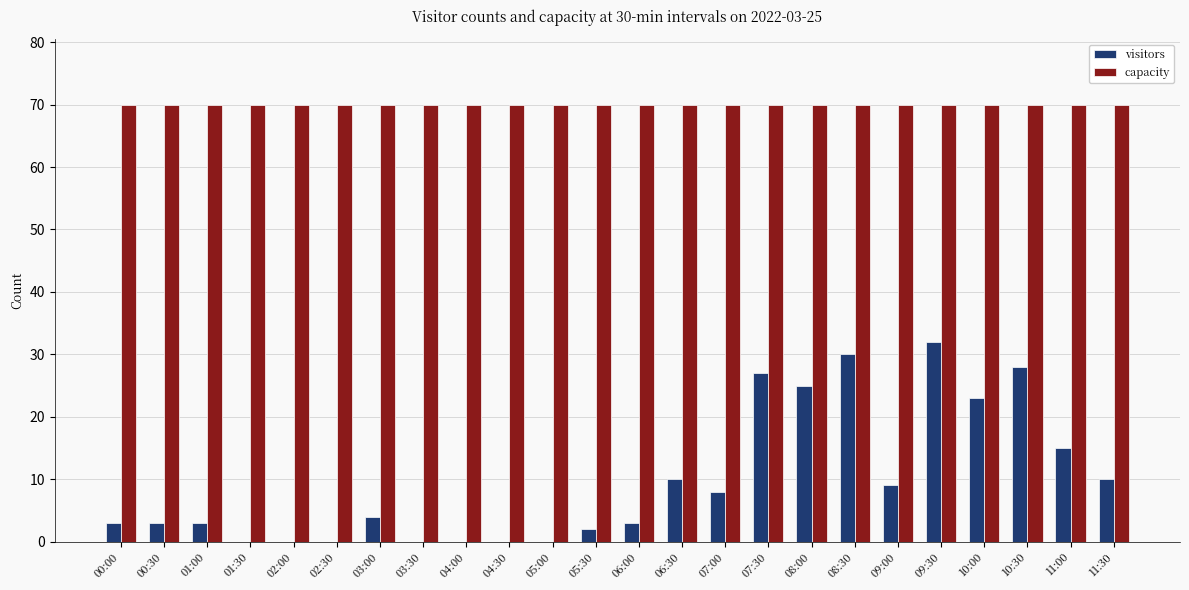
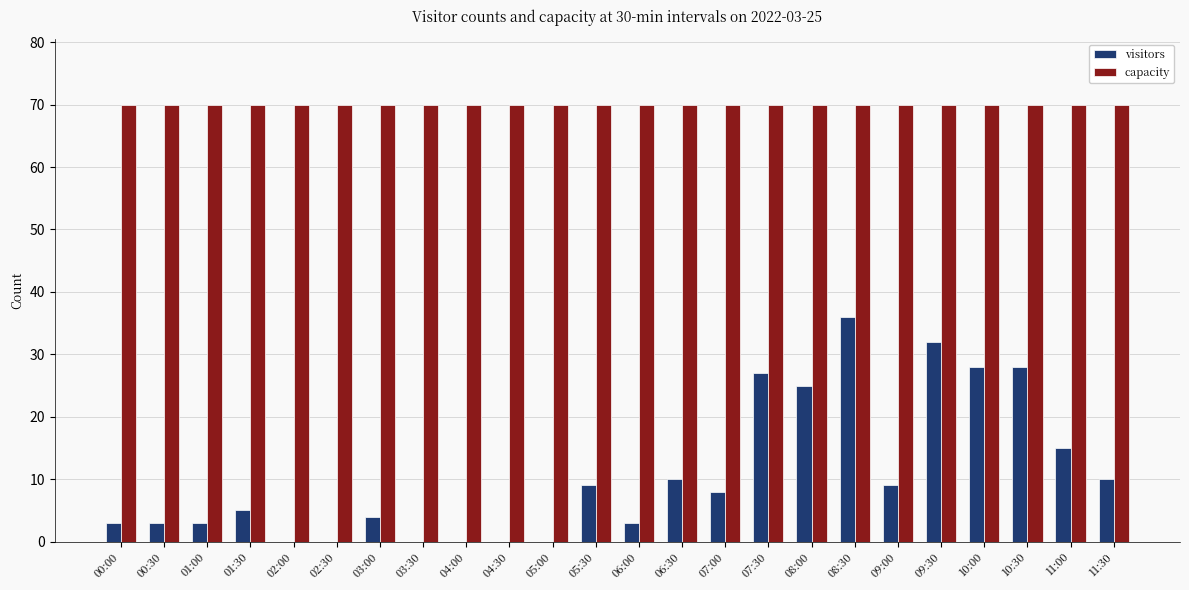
  {
    "visitors": {
      "00:00": 3,
      "00:30": 3,
      "01:00": 3,
-     "01:30": 0,
+     "01:30": 5,
      "02:00": 0,
      "02:30": 0,
      "03:00": 4,
      "03:30": 0,
      "04:00": 0,
      "04:30": 0,
      "05:00": 0,
-     "05:30": 2,
+     "05:30": 9,
      "06:00": 3,
      "06:30": 10,
      "07:00": 8,
      "07:30": 27,
      "08:00": 25,
-     "08:30": 30,
+     "08:30": 36,
      "09:00": 9,
      "09:30": 32,
-     "10:00": 23,
+     "10:00": 28,
      "10:30": 28,
      "11:00": 15,
      "11:30": 10
    },
    "capacity": {
      "00:00": 70,
      "00:30": 70,
      "01:00": 70,
      "01:30": 70,
      "02:00": 70,
      "02:30": 70,
      "03:00": 70,
      "03:30": 70,
      "04:00": 70,
      "04:30": 70,
      "05:00": 70,
      "05:30": 70,
      "06:00": 70,
      "06:30": 70,
      "07:00": 70,
      "07:30": 70,
      "08:00": 70,
      "08:30": 70,
      "09:00": 70,
      "09:30": 70,
      "10:00": 70,
      "10:30": 70,
      "11:00": 70,
      "11:30": 70
    }
  }
